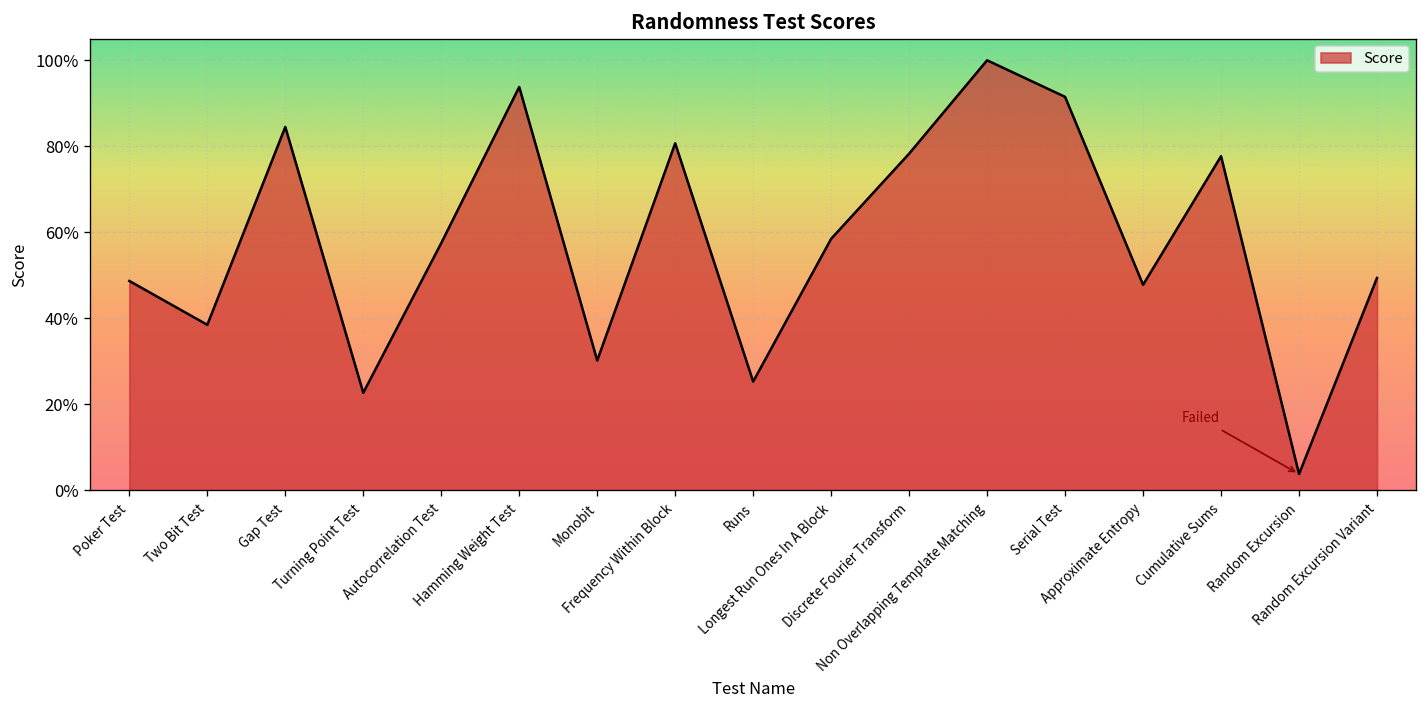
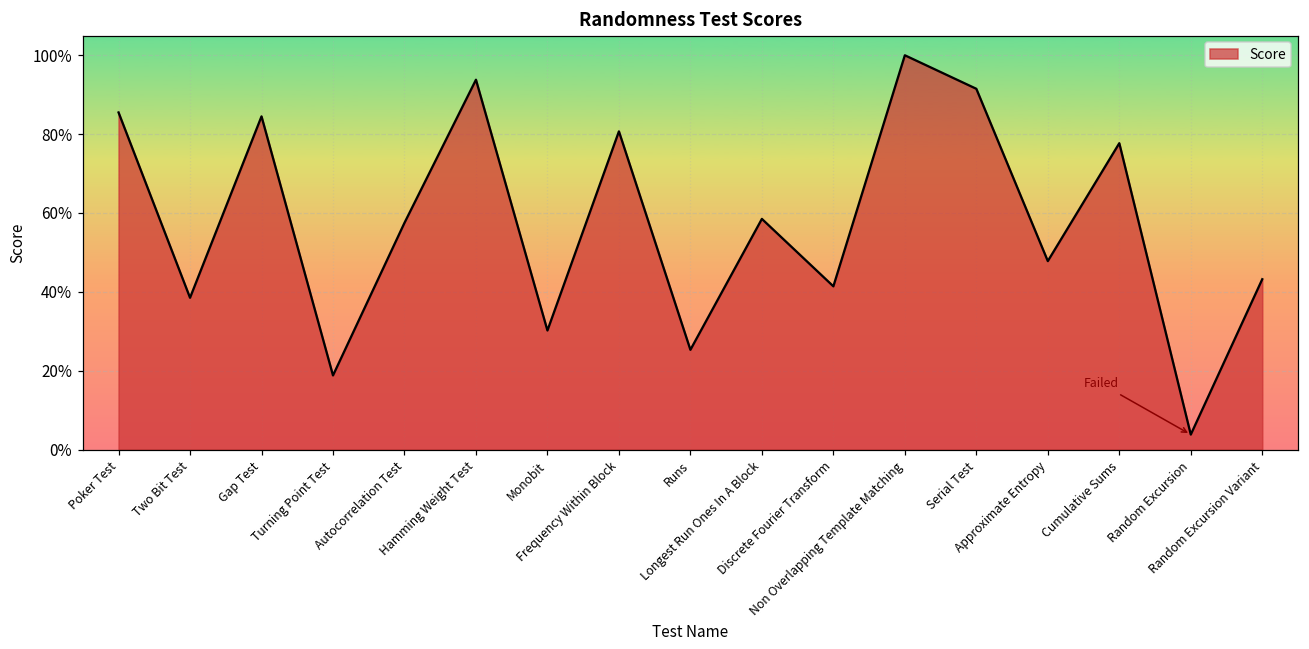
  {
-   "Poker Test": "49%",
+   "Poker Test": "86%",
    "Two Bit Test": "39%",
    "Gap Test": "85%",
-   "Turning Point Test": "23%",
+   "Turning Point Test": "19%",
    "Autocorrelation Test": "57%",
    "Hamming Weight Test": "94%",
    "Monobit": "30%",
    "Frequency Within Block": "81%",
    "Runs": "25%",
    "Longest Run Ones In A Block": "59%",
-   "Discrete Fourier Transform": "78%",
+   "Discrete Fourier Transform": "41%",
    "Non Overlapping Template Matching": "100%",
    "Serial Test": "92%",
    "Approximate Entropy": "48%",
    "Cumulative Sums": "78%",
    "Random Excursion": "4%",
-   "Random Excursion Variant": "49%"
+   "Random Excursion Variant": "43%"
  }
